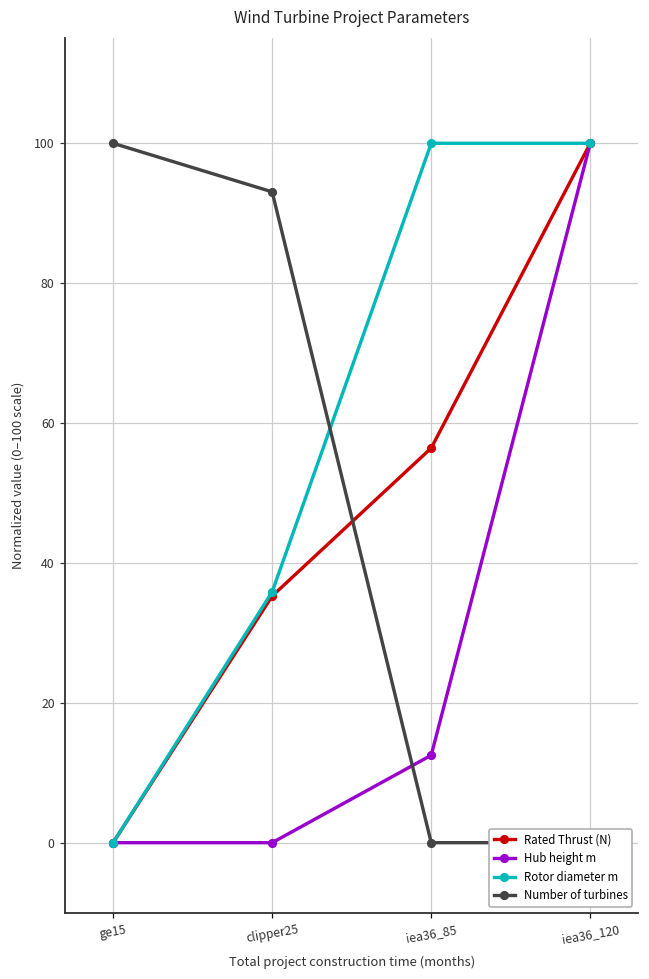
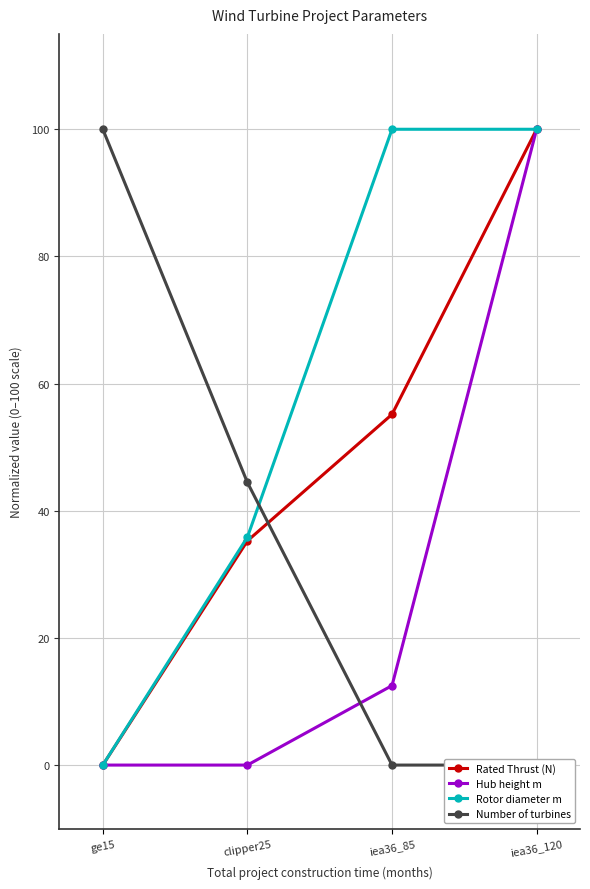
  {
    "Rated Thrust (N)": {
      "clipper25": 35,
-     "iea36_85": 56
+     "iea36_85": 55
    },
    "Hub height m": {
      "clipper25": 0,
      "iea36_85": 13
    },
    "Rotor diameter m": {
      "clipper25": 36,
      "iea36_85": 100
    },
    "Number of turbines": {
      "ge15": 100,
-     "clipper25": 93,
+     "clipper25": 44,
      "iea36_85": 0
    }
  }
